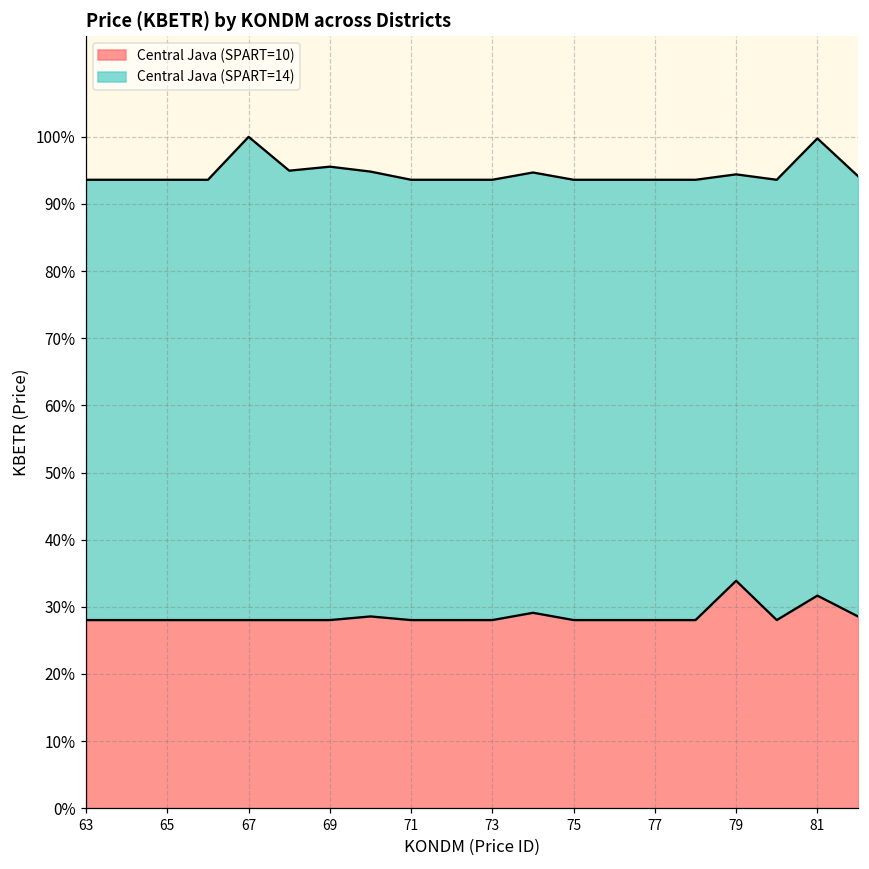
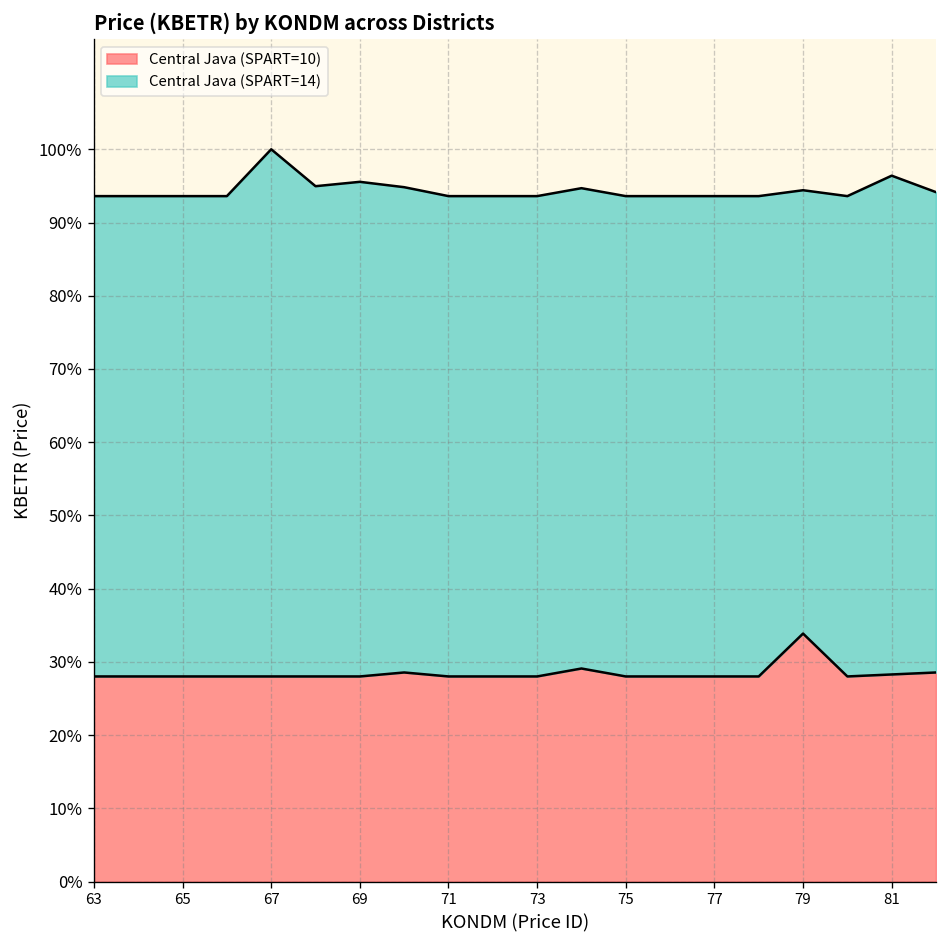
  {
    "Central Java (SPART=10)": {
      "63": "28%",
      "65": "28%",
      "67": "28%",
      "69": "28%",
      "71": "28%",
      "73": "28%",
      "75": "28%",
      "77": "28%",
      "79": "34%",
-     "81": "32%"
+     "81": "28%"
    },
    "Central Java (SPART=14)": {
      "63": "66%",
      "65": "66%",
      "67": "72%",
      "69": "68%",
      "71": "66%",
      "73": "66%",
      "75": "66%",
      "77": "66%",
      "79": "61%",
      "81": "68%"
    }
  }
